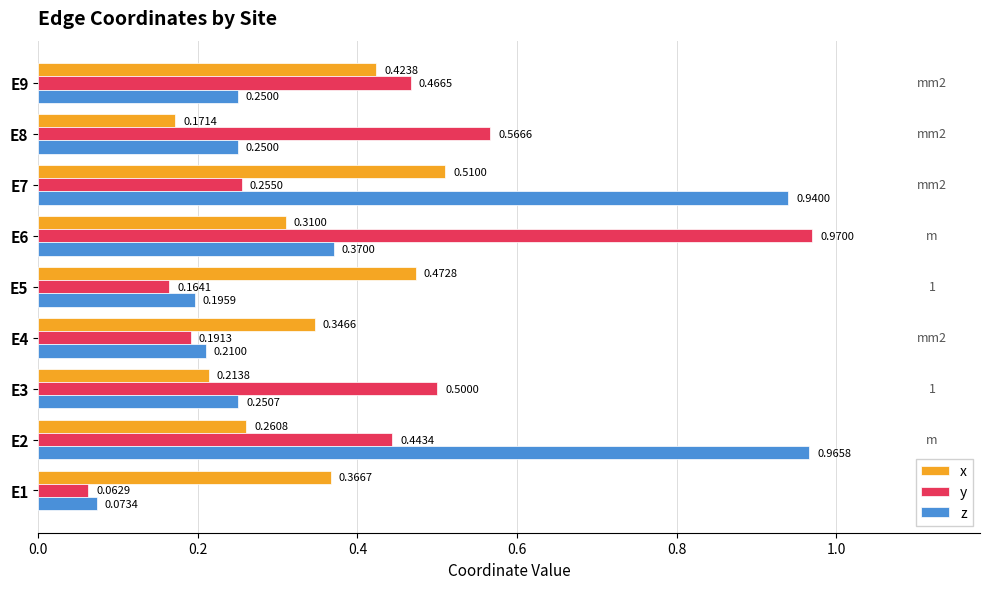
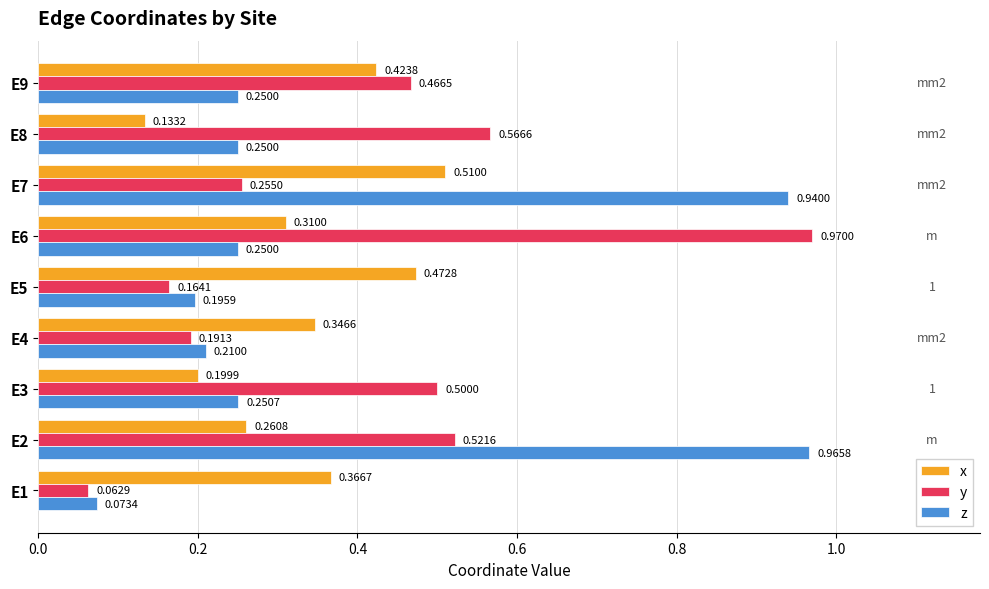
  {
    "x": {
      "E9": 0.4238,
-     "E8": 0.1714,
+     "E8": 0.1332,
      "E7": 0.5100,
      "E6": 0.3100,
      "E5": 0.4728,
      "E4": 0.3466,
-     "E3": 0.2138,
+     "E3": 0.1999,
      "E2": 0.2608,
      "E1": 0.3667
    },
    "y": {
      "E9": 0.4665,
      "E8": 0.5666,
      "E7": 0.2550,
      "E6": 0.9700,
      "E5": 0.1641,
      "E4": 0.1913,
      "E3": 0.5000,
-     "E2": 0.4434,
+     "E2": 0.5216,
      "E1": 0.0629
    },
    "z": {
      "E9": 0.2500,
      "E8": 0.2500,
      "E7": 0.9400,
-     "E6": 0.3700,
+     "E6": 0.2500,
      "E5": 0.1959,
      "E4": 0.2100,
      "E3": 0.2507,
      "E2": 0.9658,
      "E1": 0.0734
    }
  }
